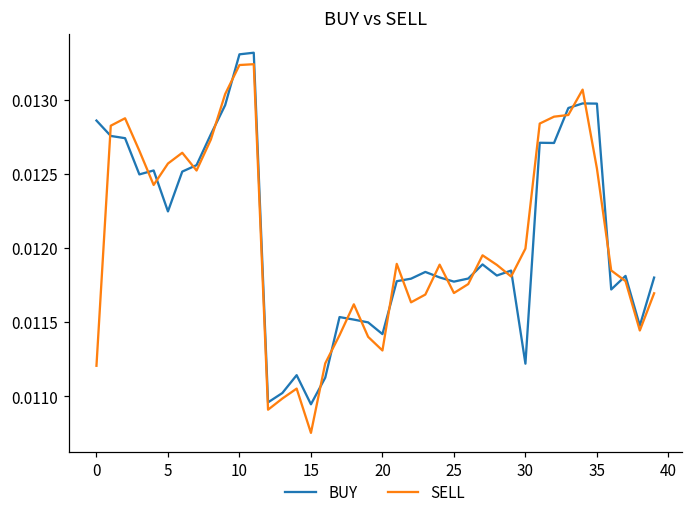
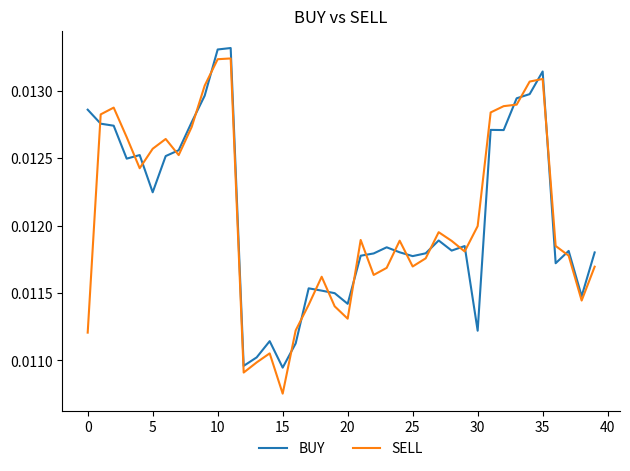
  {
    "BUY": {
      "0": 0.01286,
      "5": 0.01225,
      "10": 0.01331,
      "15": 0.01095,
      "20": 0.01142,
      "25": 0.01177,
      "30": 0.01122,
-     "35": 0.01297
+     "35": 0.01314
    },
    "SELL": {
      "0": 0.01121,
      "5": 0.01257,
      "10": 0.01323,
      "15": 0.01075,
      "20": 0.01131,
      "25": 0.01170,
      "30": 0.01200,
-     "35": 0.01254
+     "35": 0.01309
    }
  }
